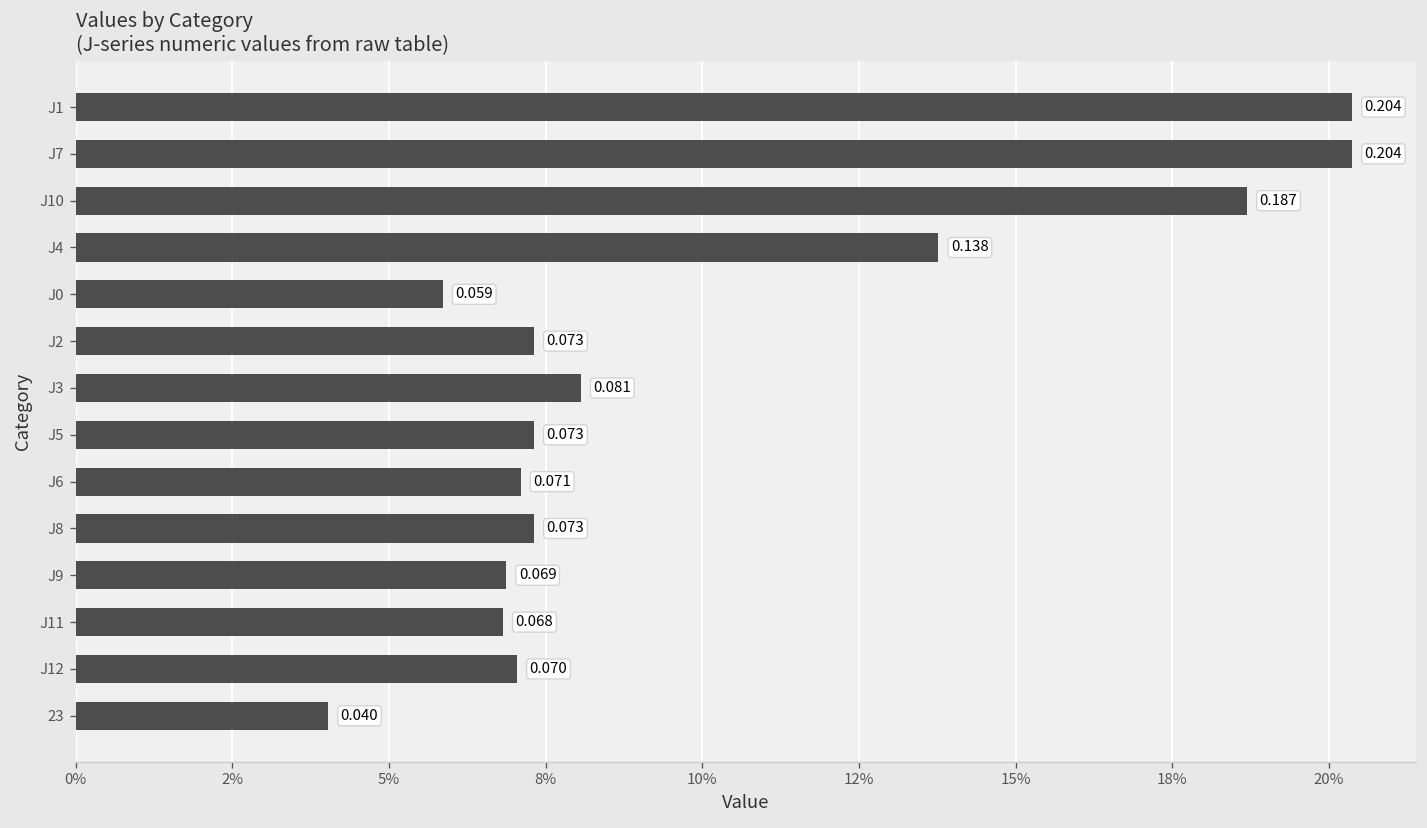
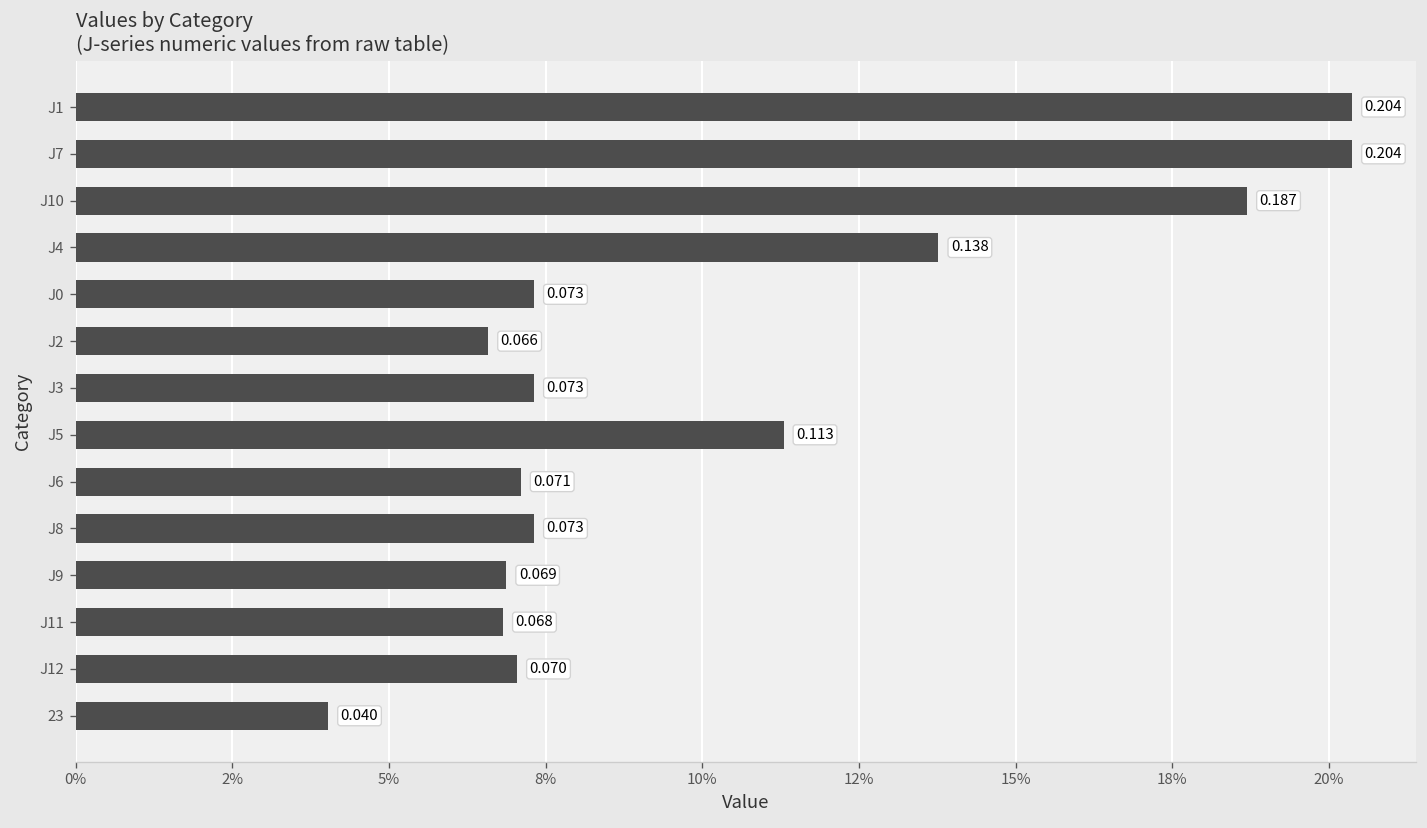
  {
-   "J0": 0.059,
-   "J2": 0.073,
-   "J3": 0.081,
-   "J5": 0.073
+   "J0": 0.073,
+   "J2": 0.066,
+   "J3": 0.073,
+   "J5": 0.113
  }
